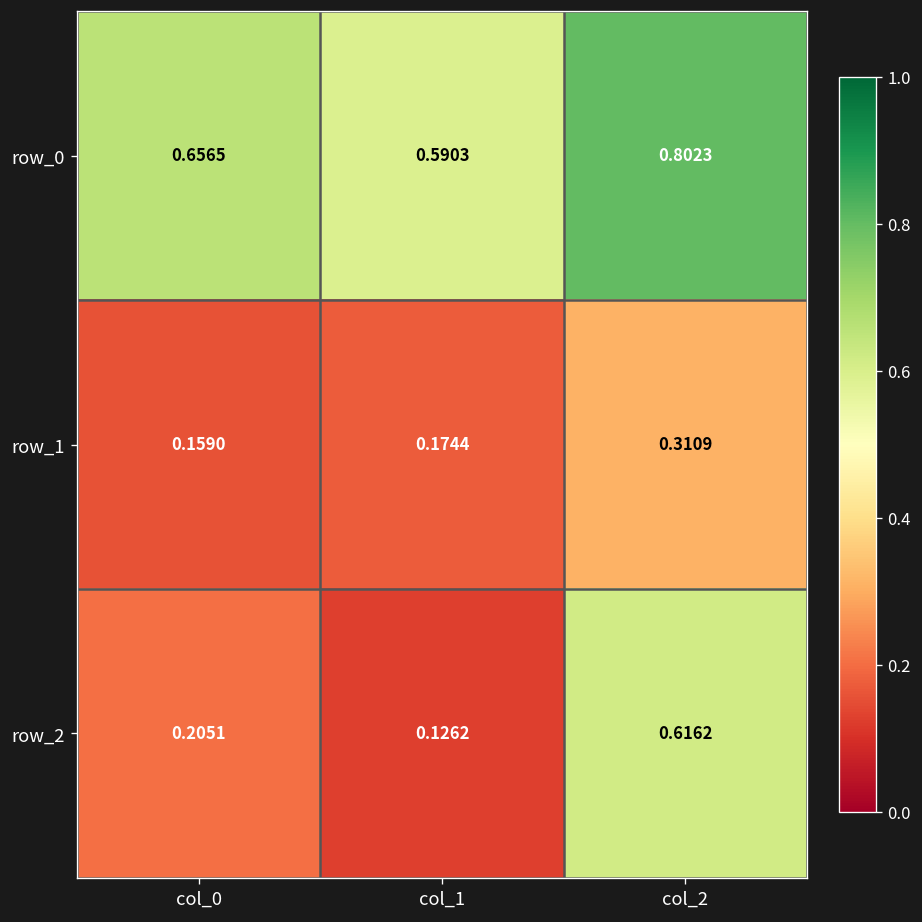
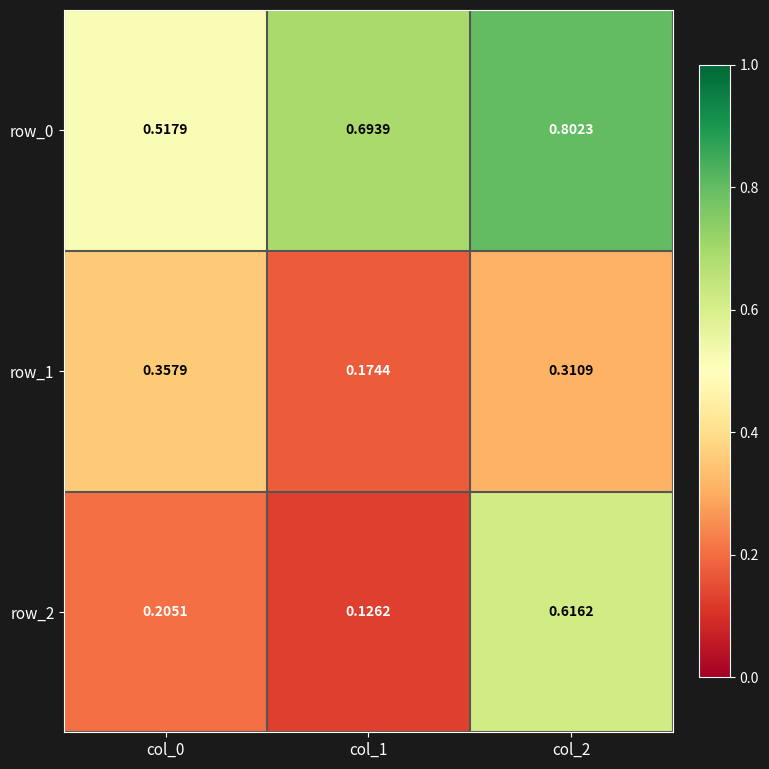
  {
    "row_0": {
-     "col_0": 0.6565,
-     "col_1": 0.5903,
+     "col_0": 0.5179,
+     "col_1": 0.6939,
      "col_2": 0.8023
    },
    "row_1": {
-     "col_0": 0.1590,
+     "col_0": 0.3579,
      "col_1": 0.1744,
      "col_2": 0.3109
    },
    "row_2": {
      "col_0": 0.2051,
      "col_1": 0.1262,
      "col_2": 0.6162
    }
  }
